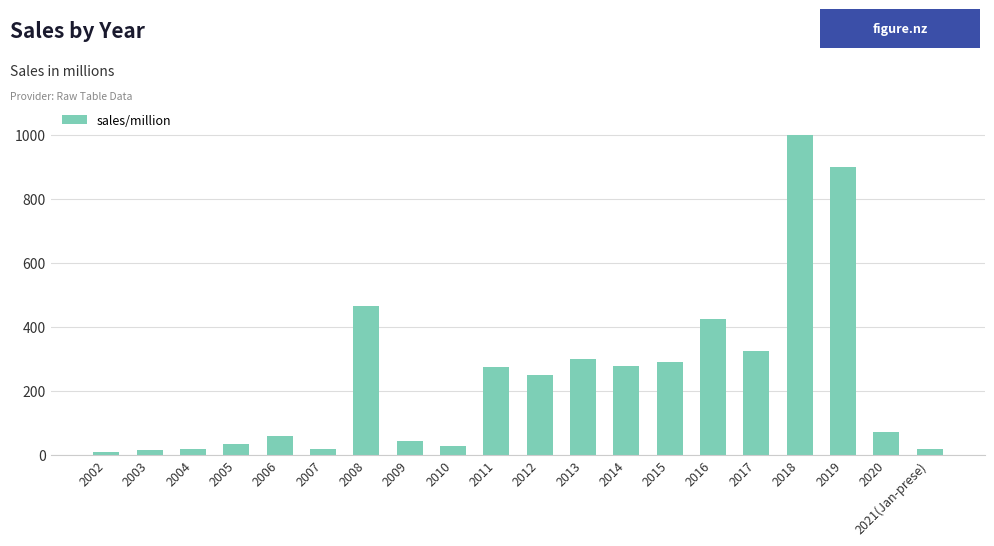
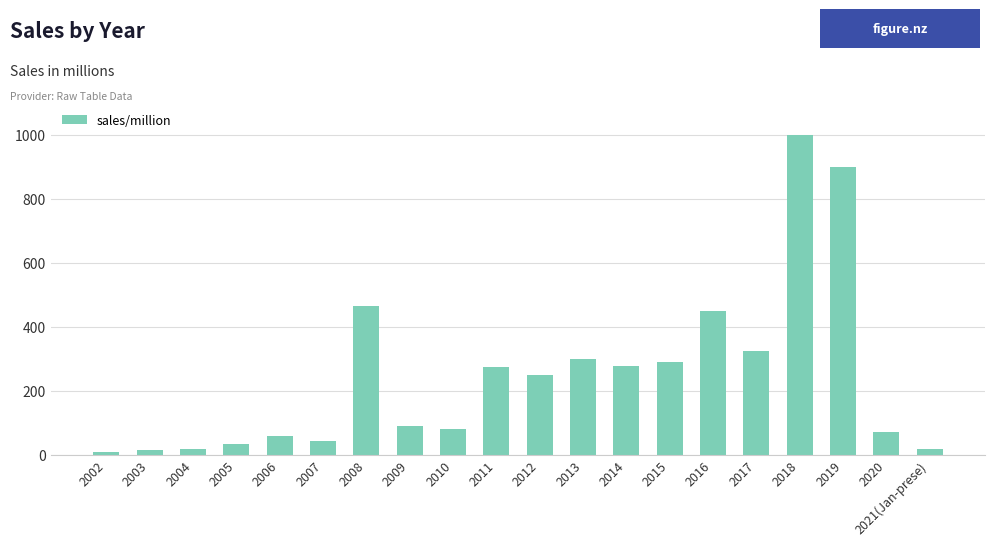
  {
    "2002": 10,
    "2003": 20,
    "2004": 20,
    "2005": 30,
    "2006": 60,
-   "2007": 20,
+   "2007": 50,
    "2008": 460,
-   "2009": 40,
-   "2010": 30,
+   "2009": 90,
+   "2010": 80,
    "2011": 280,
    "2012": 250,
    "2013": 300,
    "2014": 280,
    "2015": 290,
-   "2016": 420,
+   "2016": 450,
    "2017": 320,
    "2018": 1000,
    "2019": 900,
    "2020": 70,
    "2021(Jan-prese)": 20
  }
